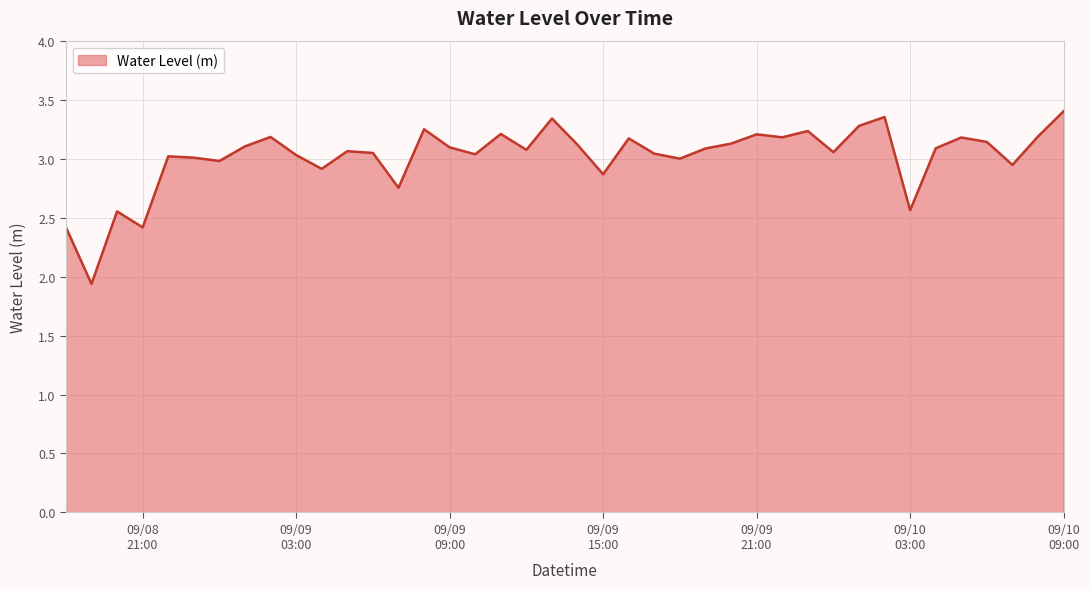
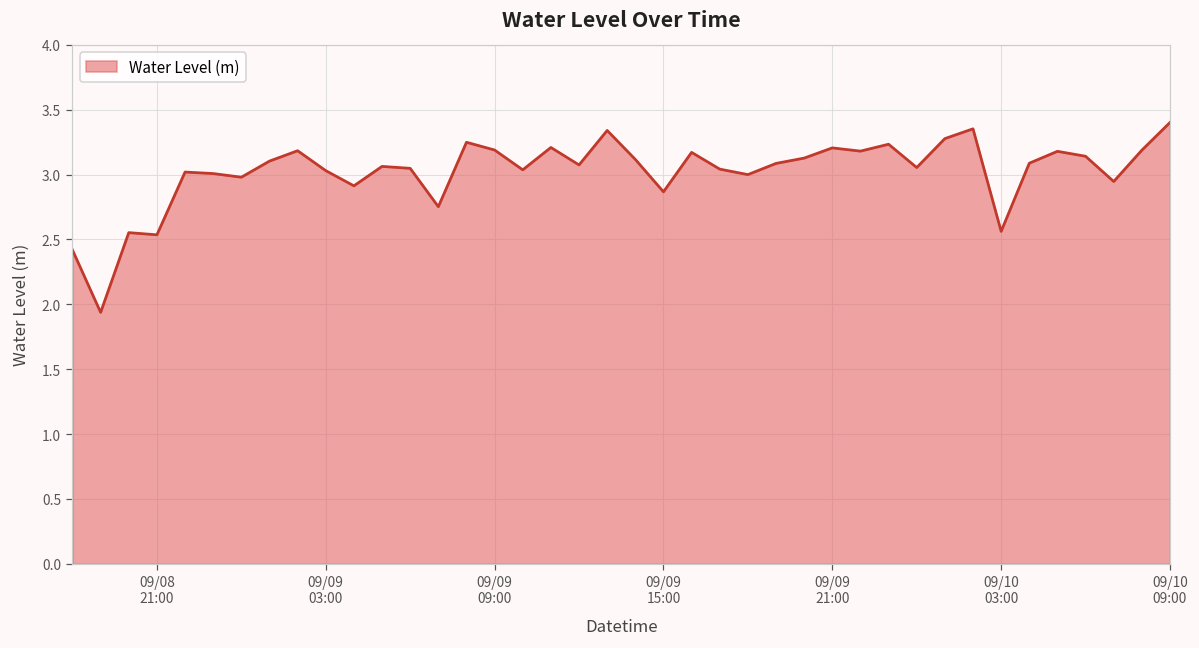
  {
-   "09/08 21:00": 2.42,
+   "09/08 21:00": 2.54,
    "09/09 03:00": 3.03,
-   "09/09 09:00": 3.10,
+   "09/09 09:00": 3.19,
    "09/09 15:00": 2.87,
    "09/09 21:00": 3.21,
    "09/10 03:00": 2.56,
    "09/10 09:00": 3.40
  }
